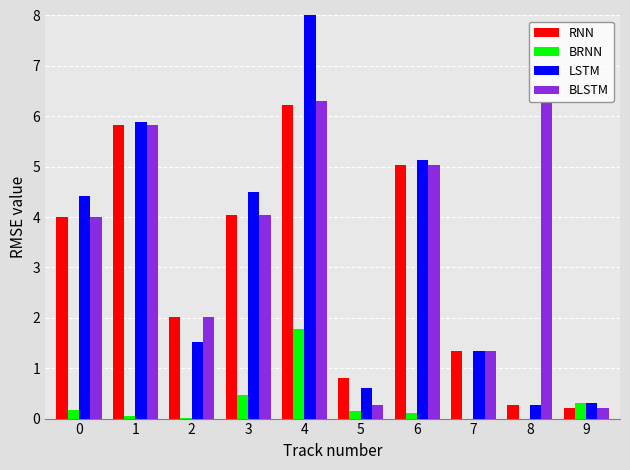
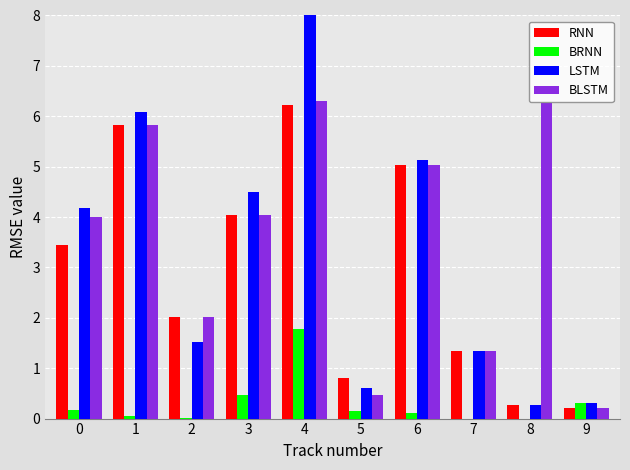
  {
    "RNN": {
-     "0": 4.0,
+     "0": 3.5,
      "1": 5.8,
      "2": 2.0,
      "3": 4.0,
      "4": 6.2,
      "5": 0.8,
      "6": 5.0,
      "7": 1.3,
      "8": 0.3,
      "9": 0.2
    },
    "BRNN": {
      "0": 0.2,
      "1": 0.1,
      "3": 0.5,
      "4": 1.8,
      "5": 0.1,
      "6": 0.1,
      "7": 0.0,
      "8": 0.0,
      "9": 0.3
    },
    "LSTM": {
-     "0": 4.4,
-     "1": 5.9,
+     "0": 4.2,
+     "1": 6.1,
      "2": 1.5,
      "3": 4.5,
      "4": 8.0,
      "5": 0.6,
      "6": 5.1,
      "7": 1.3,
      "8": 0.3,
      "9": 0.3
    },
    "BLSTM": {
      "0": 4.0,
      "1": 5.8,
      "2": 2.0,
      "3": 4.0,
      "4": 6.3,
-     "5": 0.3,
+     "5": 0.5,
      "6": 5.0,
      "7": 1.3,
      "8": 6.3,
      "9": 0.2
    }
  }
